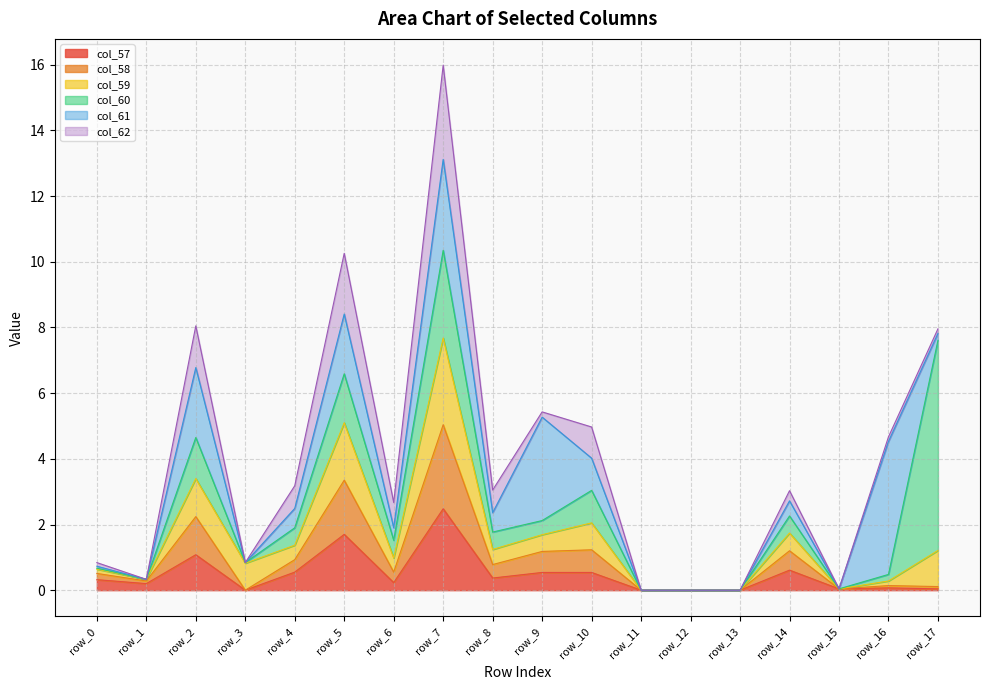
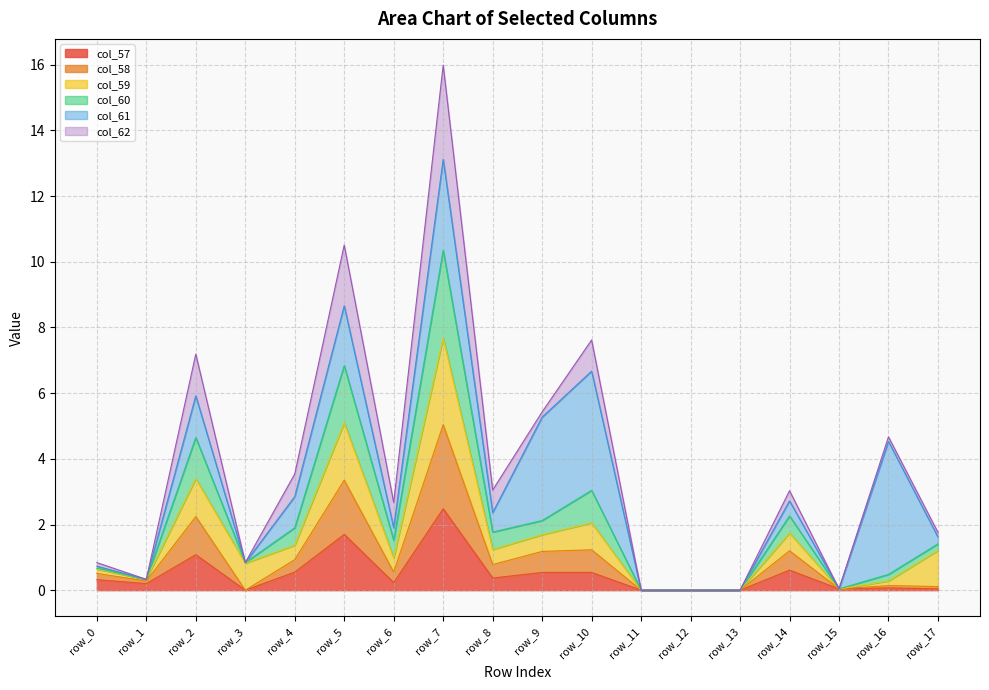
  {
    "col_59": {
      "row_2": 1.2,
      "row_4": 0.4,
      "row_5": 1.8,
      "row_6": 0.4,
      "row_7": 2.6,
      "row_8": 0.5,
      "row_9": 0.5,
      "row_10": 0.8,
      "row_14": 0.5,
      "row_16": 0.1,
      "row_17": 1.1
    },
    "col_60": {
      "row_2": 1.3,
      "row_4": 0.5,
-     "row_5": 1.5,
+     "row_5": 1.7,
      "row_6": 0.5,
      "row_7": 2.7,
      "row_8": 0.5,
      "row_9": 0.4,
      "row_10": 1.0,
      "row_14": 0.5,
      "row_16": 0.2,
-     "row_17": 6.4
+     "row_17": 0.2
    },
    "col_61": {
-     "row_2": 2.1,
-     "row_4": 0.6,
+     "row_2": 1.3,
+     "row_4": 1.0,
      "row_5": 1.8,
      "row_6": 0.4,
      "row_7": 2.8,
      "row_8": 0.6,
      "row_9": 3.1,
-     "row_10": 1.0,
+     "row_10": 3.6,
      "row_14": 0.5,
      "row_16": 4.1,
      "row_17": 0.2
    },
    "col_62": {
      "row_0": 0.1,
      "row_2": 1.3,
      "row_4": 0.7,
      "row_5": 1.8,
      "row_6": 0.8,
      "row_7": 2.9,
      "row_8": 0.7,
      "row_9": 0.2,
      "row_10": 1.0,
      "row_14": 0.3,
      "row_16": 0.1,
      "row_17": 0.1
    }
  }
